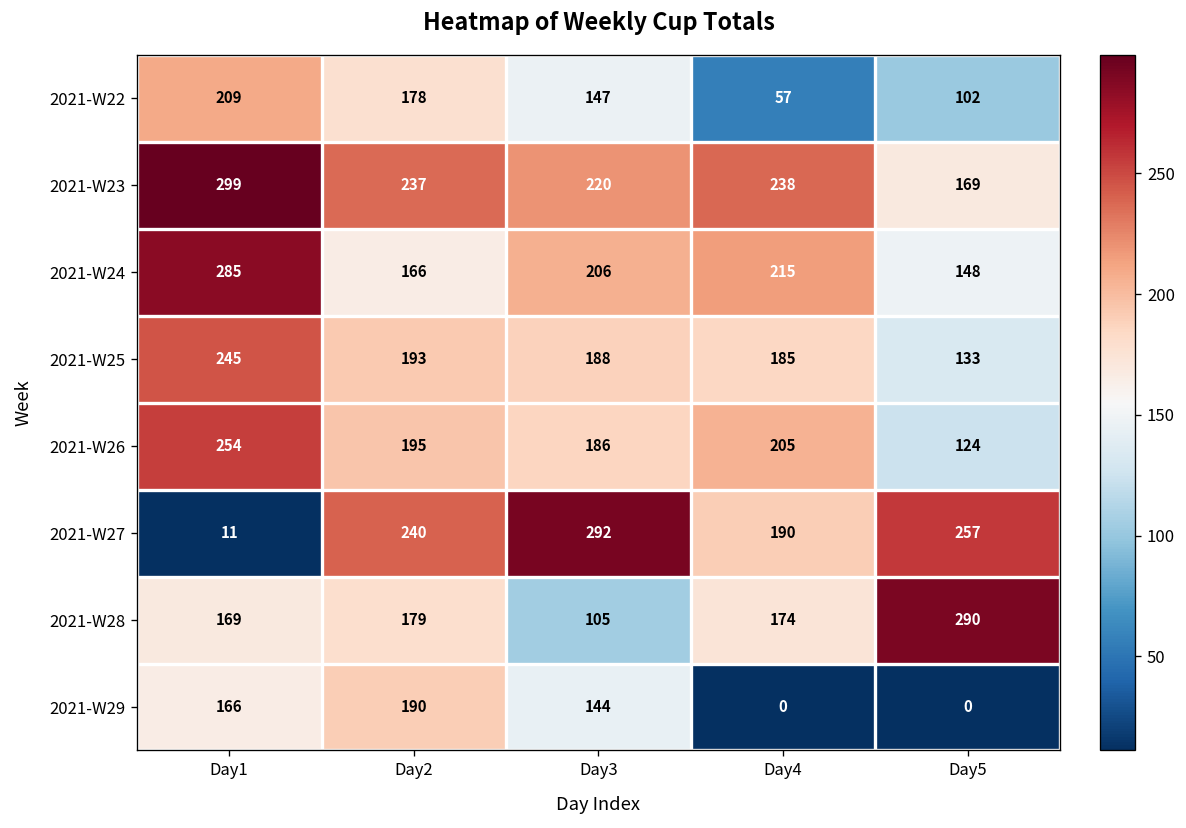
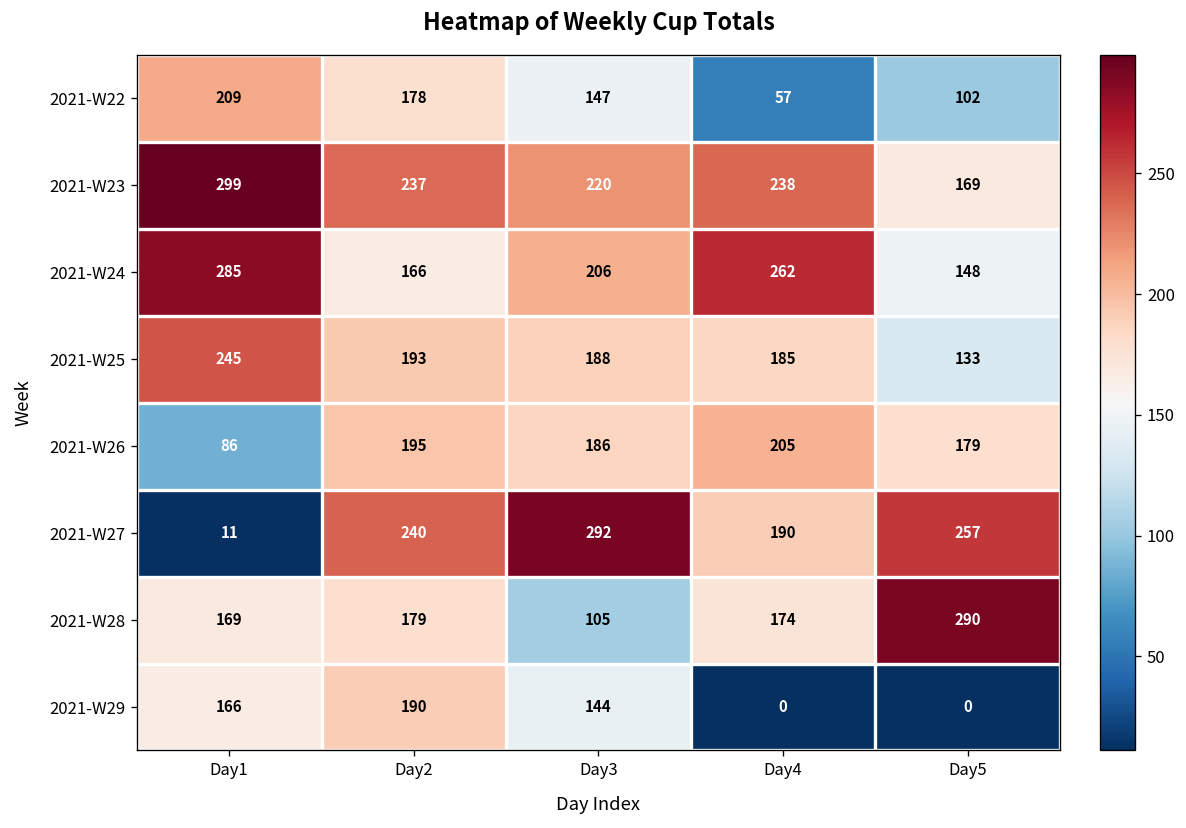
  {
    "2021-W22": {
      "Day1": 209,
      "Day2": 178,
      "Day3": 147,
      "Day4": 57,
      "Day5": 102
    },
    "2021-W23": {
      "Day1": 299,
      "Day2": 237,
      "Day3": 220,
      "Day4": 238,
      "Day5": 169
    },
    "2021-W24": {
      "Day1": 285,
      "Day2": 166,
      "Day3": 206,
-     "Day4": 215,
+     "Day4": 262,
      "Day5": 148
    },
    "2021-W25": {
      "Day1": 245,
      "Day2": 193,
      "Day3": 188,
      "Day4": 185,
      "Day5": 133
    },
    "2021-W26": {
-     "Day1": 254,
+     "Day1": 86,
      "Day2": 195,
      "Day3": 186,
      "Day4": 205,
-     "Day5": 124
+     "Day5": 179
    },
    "2021-W27": {
      "Day1": 11,
      "Day2": 240,
      "Day3": 292,
      "Day4": 190,
      "Day5": 257
    },
    "2021-W28": {
      "Day1": 169,
      "Day2": 179,
      "Day3": 105,
      "Day4": 174,
      "Day5": 290
    },
    "2021-W29": {
      "Day1": 166,
      "Day2": 190,
      "Day3": 144,
      "Day4": 0,
      "Day5": 0
    }
  }
